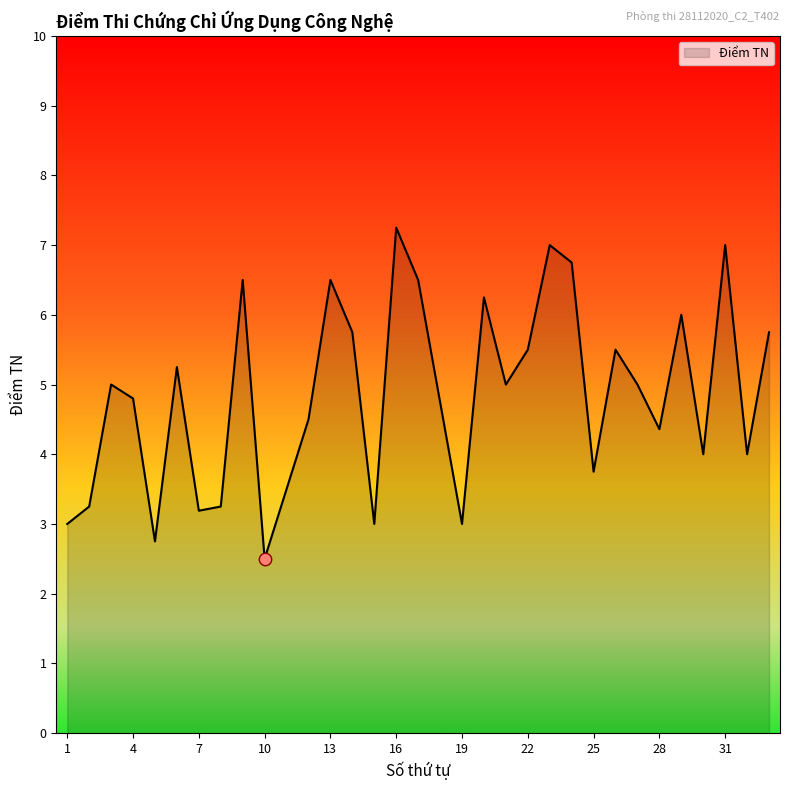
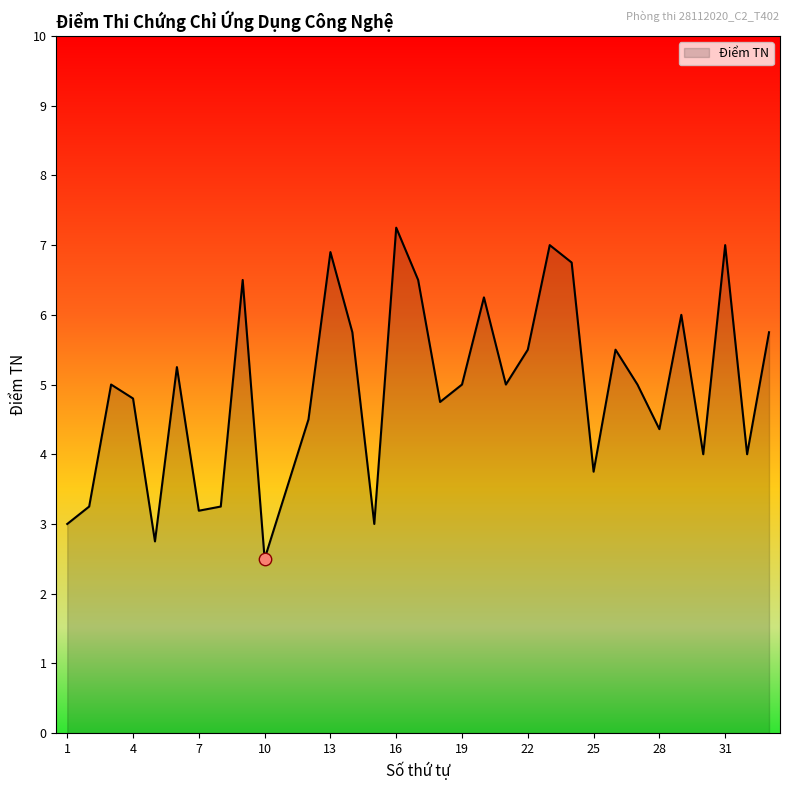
  {
    "Điểm TN": {
      "1": 3.0,
      "4": 4.8,
      "7": 3.2,
-     "13": 6.5,
+     "13": 6.9,
      "16": 7.3,
-     "19": 3,
+     "19": 5,
      "22": 5.5,
      "25": 3.8,
      "28": 4.4,
      "31": 7.0
    }
  }
